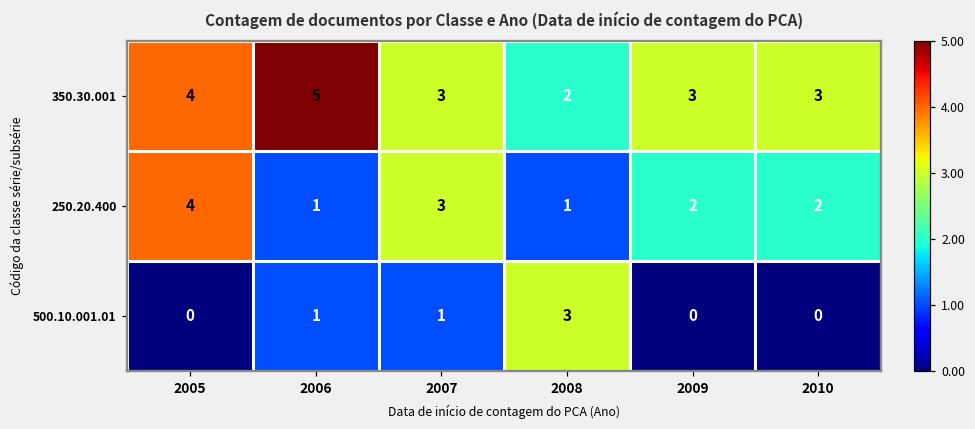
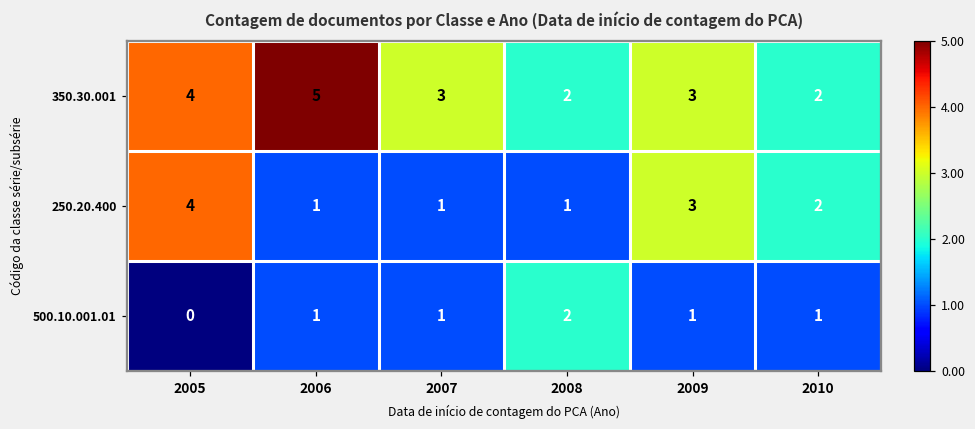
  {
    "350.30.001": {
      "2005": 4,
      "2006": 5,
      "2007": 3,
      "2008": 2,
      "2009": 3,
-     "2010": 3
+     "2010": 2
    },
    "250.20.400": {
      "2005": 4,
      "2006": 1,
-     "2007": 3,
+     "2007": 1,
      "2008": 1,
-     "2009": 2,
+     "2009": 3,
      "2010": 2
    },
    "500.10.001.01": {
      "2005": 0,
      "2006": 1,
      "2007": 1,
-     "2008": 3,
-     "2009": 0,
-     "2010": 0
+     "2008": 2,
+     "2009": 1,
+     "2010": 1
    }
  }
